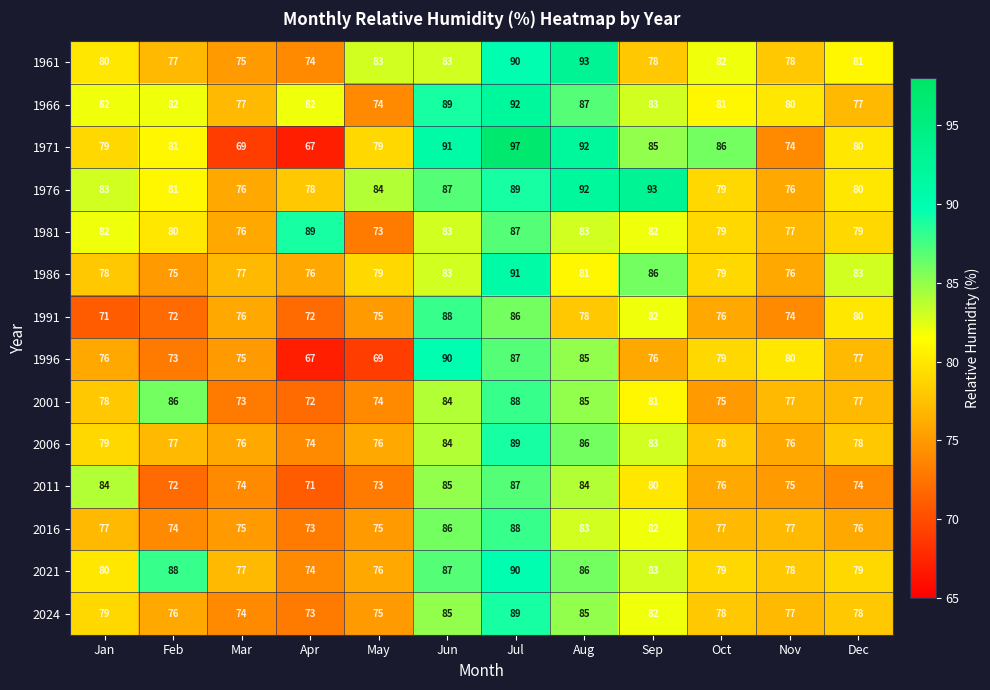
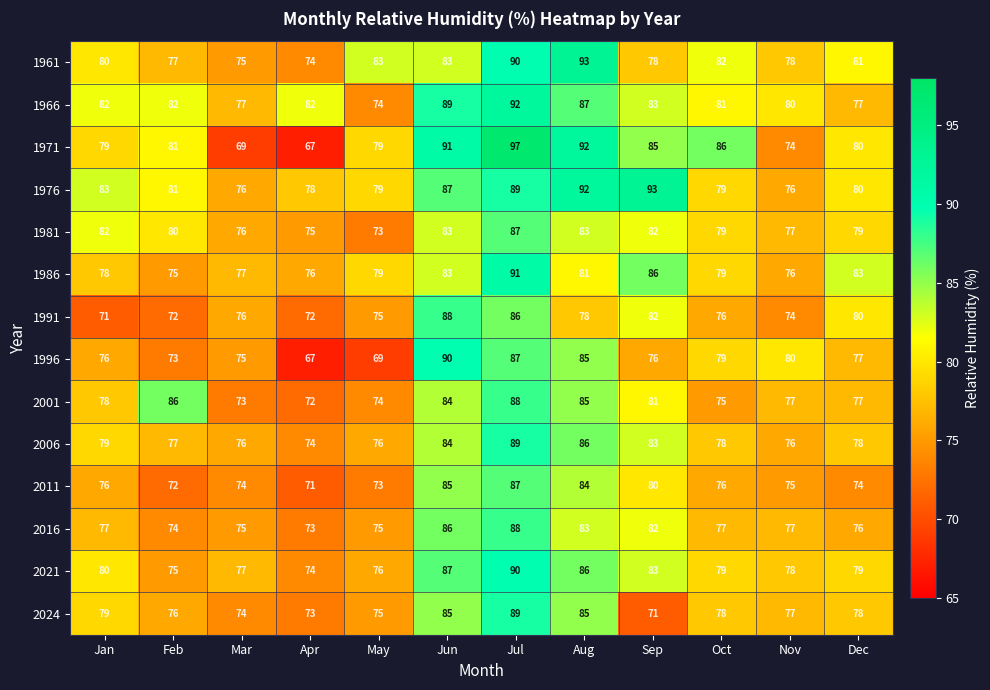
  {
    "1961": {
      "Jan": 80,
      "Feb": 77,
      "Mar": 75,
      "Apr": 74,
      "May": 83,
      "Jun": 83,
      "Jul": 90,
      "Aug": 93,
      "Sep": 78,
      "Oct": 82,
      "Nov": 78,
      "Dec": 81
    },
    "1966": {
      "Jan": 82,
      "Feb": 82,
      "Mar": 77,
      "Apr": 82,
      "May": 74,
      "Jun": 89,
      "Jul": 92,
      "Aug": 87,
      "Sep": 83,
      "Oct": 81,
      "Nov": 80,
      "Dec": 77
    },
    "1971": {
      "Jan": 79,
      "Feb": 81,
      "Mar": 69,
      "Apr": 67,
      "May": 79,
      "Jun": 91,
      "Jul": 97,
      "Aug": 92,
      "Sep": 85,
      "Oct": 86,
      "Nov": 74,
      "Dec": 80
    },
    "1976": {
      "Jan": 83,
      "Feb": 81,
      "Mar": 76,
      "Apr": 78,
-     "May": 84,
+     "May": 79,
      "Jun": 87,
      "Jul": 89,
      "Aug": 92,
      "Sep": 93,
      "Oct": 79,
      "Nov": 76,
      "Dec": 80
    },
    "1981": {
      "Jan": 82,
      "Feb": 80,
      "Mar": 76,
-     "Apr": 89,
+     "Apr": 75,
      "May": 73,
      "Jun": 83,
      "Jul": 87,
      "Aug": 83,
      "Sep": 82,
      "Oct": 79,
      "Nov": 77,
      "Dec": 79
    },
    "1986": {
      "Jan": 78,
      "Feb": 75,
      "Mar": 77,
      "Apr": 76,
      "May": 79,
      "Jun": 83,
      "Jul": 91,
      "Aug": 81,
      "Sep": 86,
      "Oct": 79,
      "Nov": 76,
      "Dec": 83
    },
    "1991": {
      "Jan": 71,
      "Feb": 72,
      "Mar": 76,
      "Apr": 72,
      "May": 75,
      "Jun": 88,
      "Jul": 86,
      "Aug": 78,
      "Sep": 82,
      "Oct": 76,
      "Nov": 74,
      "Dec": 80
    },
    "1996": {
      "Jan": 76,
      "Feb": 73,
      "Mar": 75,
      "Apr": 67,
      "May": 69,
      "Jun": 90,
      "Jul": 87,
      "Aug": 85,
      "Sep": 76,
      "Oct": 79,
      "Nov": 80,
      "Dec": 77
    },
    "2001": {
      "Jan": 78,
      "Feb": 86,
      "Mar": 73,
      "Apr": 72,
      "May": 74,
      "Jun": 84,
      "Jul": 88,
      "Aug": 85,
      "Sep": 81,
      "Oct": 75,
      "Nov": 77,
      "Dec": 77
    },
    "2006": {
      "Jan": 79,
      "Feb": 77,
      "Mar": 76,
      "Apr": 74,
      "May": 76,
      "Jun": 84,
      "Jul": 89,
      "Aug": 86,
      "Sep": 83,
      "Oct": 78,
      "Nov": 76,
      "Dec": 78
    },
    "2011": {
-     "Jan": 84,
+     "Jan": 76,
      "Feb": 72,
      "Mar": 74,
      "Apr": 71,
      "May": 73,
      "Jun": 85,
      "Jul": 87,
      "Aug": 84,
      "Sep": 80,
      "Oct": 76,
      "Nov": 75,
      "Dec": 74
    },
    "2016": {
      "Jan": 77,
      "Feb": 74,
      "Mar": 75,
      "Apr": 73,
      "May": 75,
      "Jun": 86,
      "Jul": 88,
      "Aug": 83,
      "Sep": 82,
      "Oct": 77,
      "Nov": 77,
      "Dec": 76
    },
    "2021": {
      "Jan": 80,
-     "Feb": 88,
+     "Feb": 75,
      "Mar": 77,
      "Apr": 74,
      "May": 76,
      "Jun": 87,
      "Jul": 90,
      "Aug": 86,
      "Sep": 83,
      "Oct": 79,
      "Nov": 78,
      "Dec": 79
    },
    "2024": {
      "Jan": 79,
      "Feb": 76,
      "Mar": 74,
      "Apr": 73,
      "May": 75,
      "Jun": 85,
      "Jul": 89,
      "Aug": 85,
-     "Sep": 82,
+     "Sep": 71,
      "Oct": 78,
      "Nov": 77,
      "Dec": 78
    }
  }
